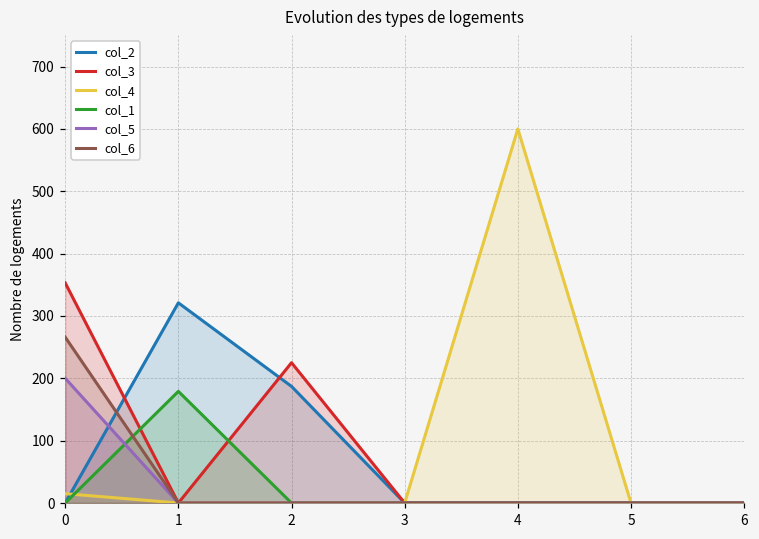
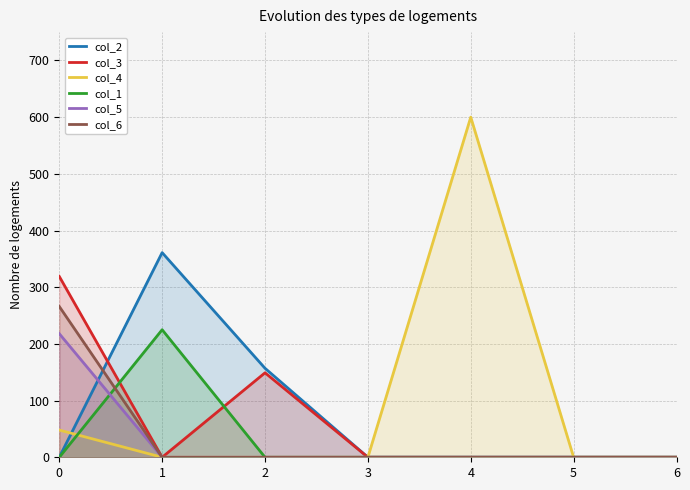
  {
    "col_2": {
-     "1": 320,
-     "2": 190
+     "1": 360,
+     "2": 160
    },
    "col_3": {
-     "0": 350,
-     "2": 230
+     "0": 320,
+     "2": 150
    },
    "col_4": {
-     "0": 20,
+     "0": 50,
      "4": 600
    },
    "col_1": {
-     "1": 180
+     "1": 230
    },
    "col_5": {
-     "0": 200
+     "0": 220
    },
    "col_6": {
      "0": 270
    }
  }
